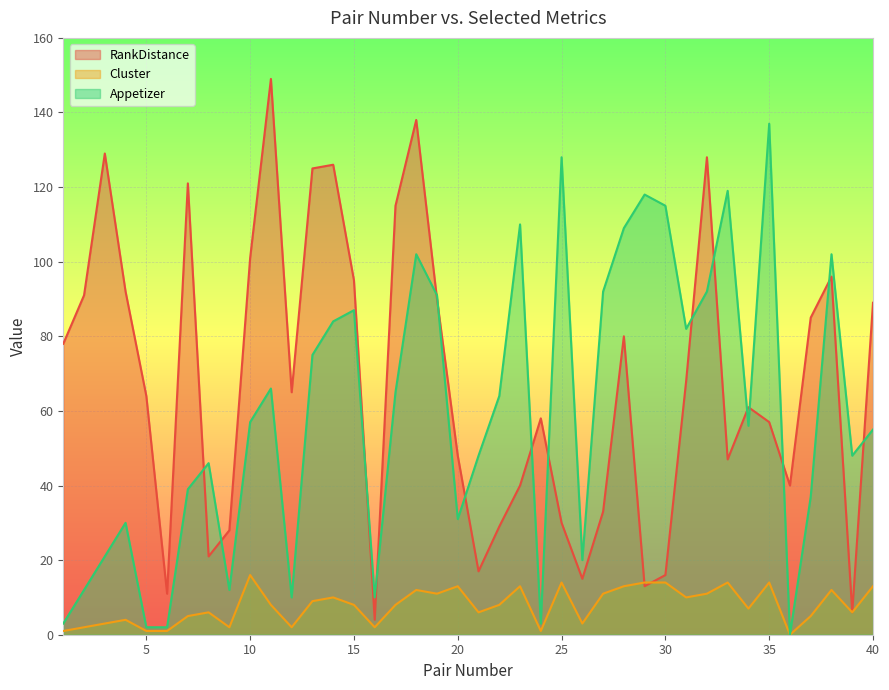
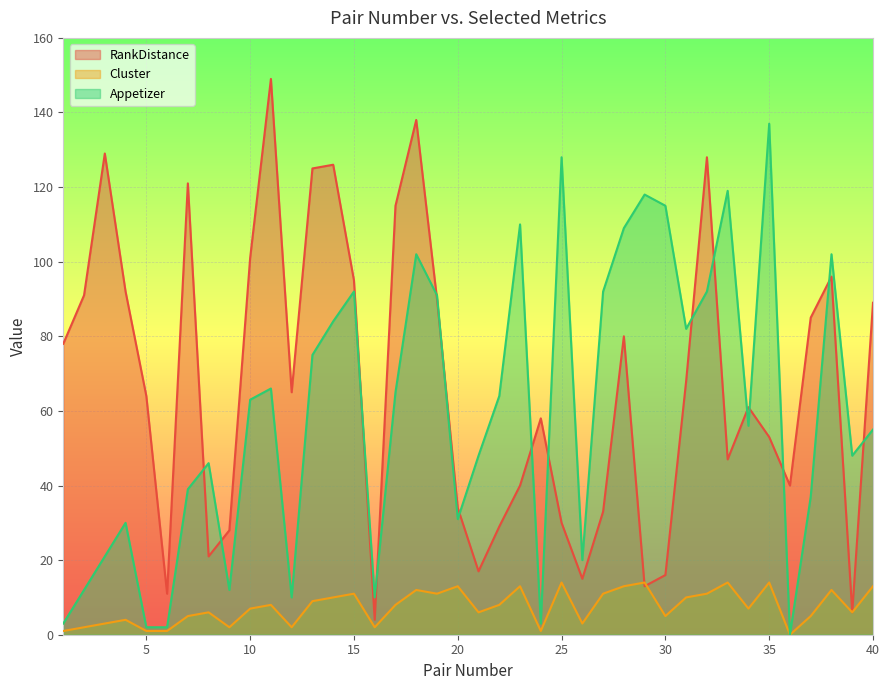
  {
    "RankDistance": {
      "5": 64,
      "10": 101,
      "15": 95,
-     "20": 48,
+     "20": 34,
      "25": 30,
      "30": 16,
-     "35": 57,
+     "35": 53,
      "40": 89
    },
    "Cluster": {
      "5": 1,
-     "10": 16,
-     "15": 8,
+     "10": 7,
+     "15": 11,
      "20": 13,
      "25": 14,
-     "30": 14,
+     "30": 5,
      "35": 14,
      "40": 13
    },
    "Appetizer": {
      "5": 2,
-     "10": 57,
-     "15": 87,
+     "10": 63,
+     "15": 92,
      "20": 31,
      "25": 128,
      "30": 115,
      "35": 137,
      "40": 55
    }
  }
